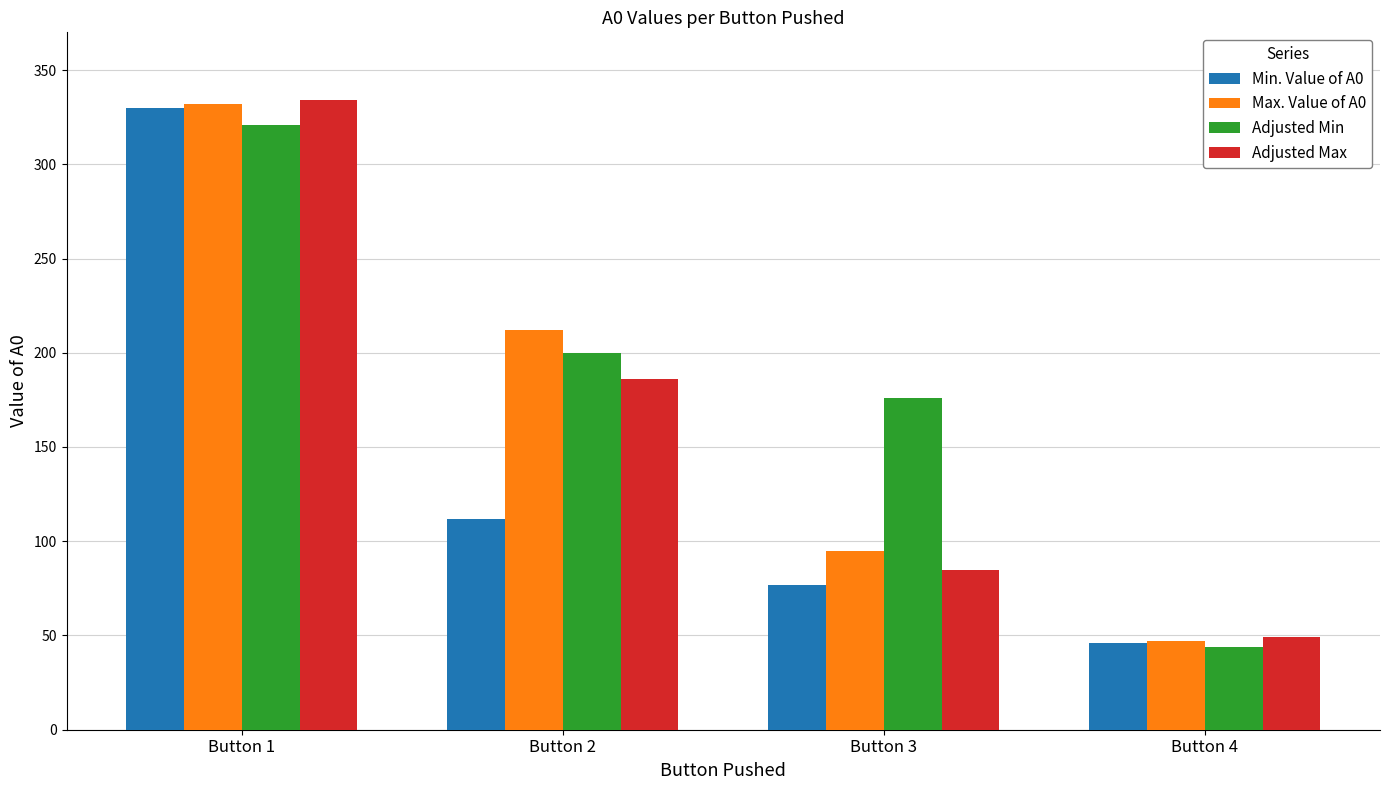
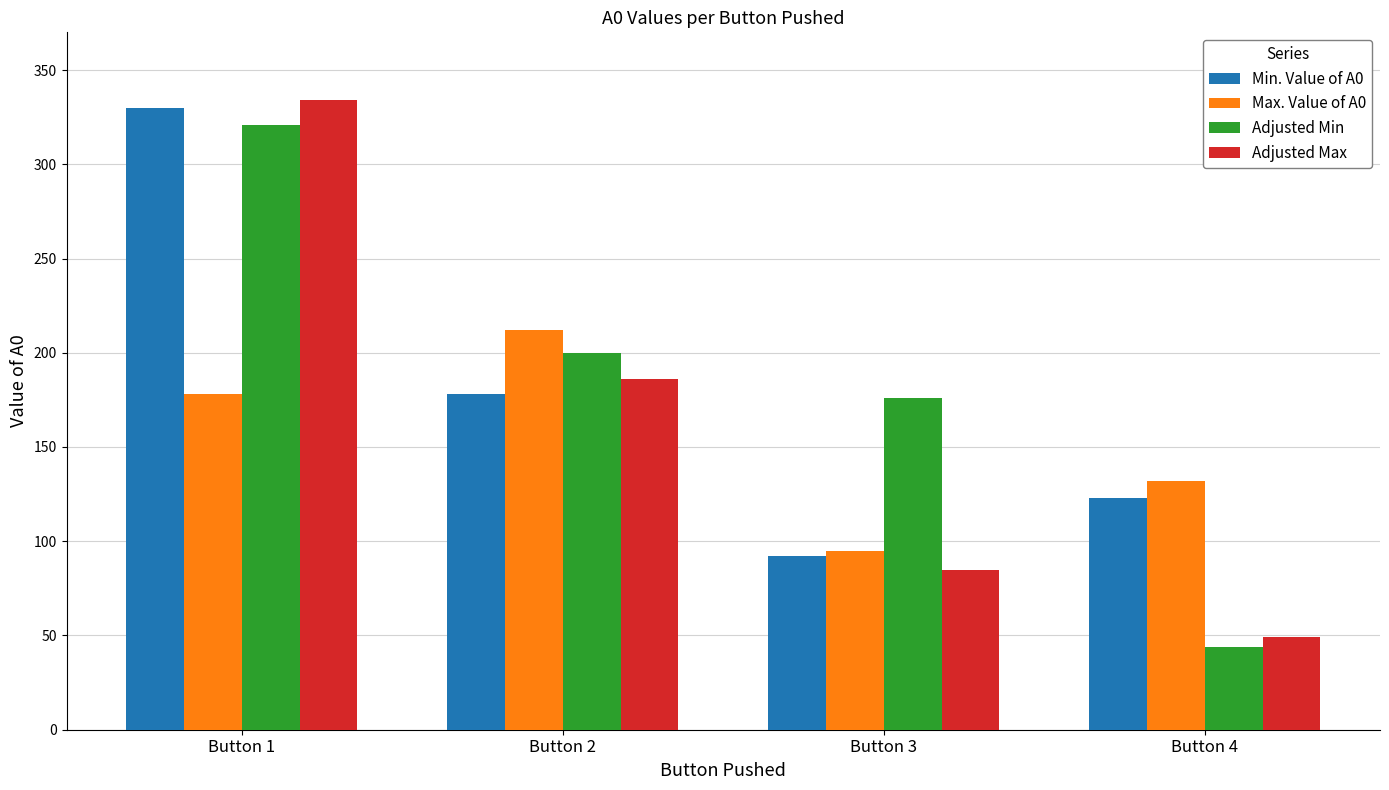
  {
    "Min. Value of A0": {
      "Button 1": 330,
-     "Button 2": 112,
-     "Button 3": 77,
-     "Button 4": 46
+     "Button 2": 178,
+     "Button 3": 92,
+     "Button 4": 123
    },
    "Max. Value of A0": {
-     "Button 1": 332,
+     "Button 1": 178,
      "Button 2": 212,
      "Button 3": 95,
-     "Button 4": 47
+     "Button 4": 132
    },
    "Adjusted Min": {
      "Button 1": 321,
      "Button 2": 200,
      "Button 3": 176,
      "Button 4": 44
    },
    "Adjusted Max": {
      "Button 1": 334,
      "Button 2": 186,
      "Button 3": 85,
      "Button 4": 49
    }
  }
